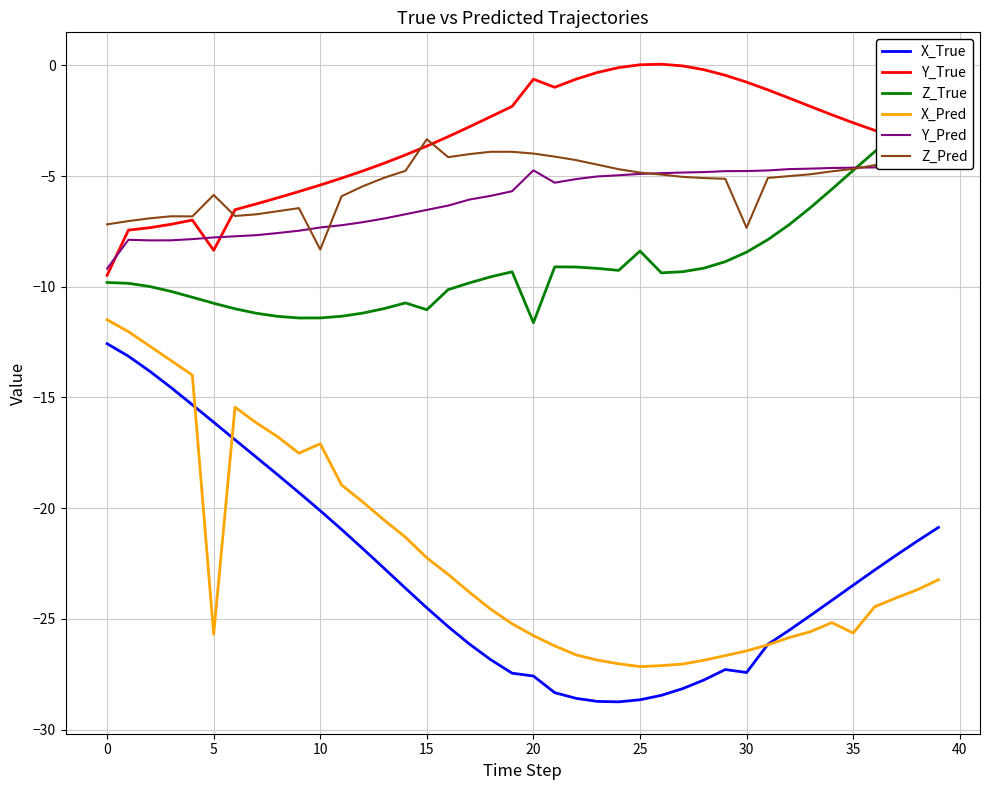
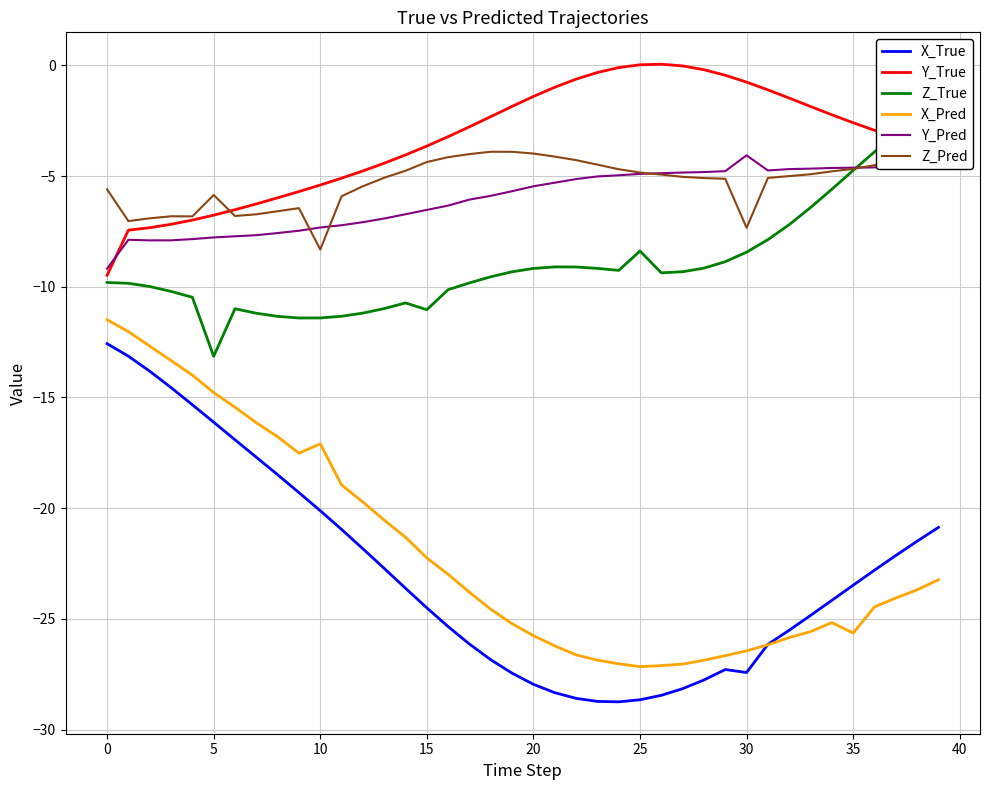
  {
    "X_True": {
      "0": -12.6,
      "5": -16.1,
      "10": -20.1,
      "15": -24.5,
-     "20": -27.6,
+     "20": -28.0,
      "25": -28.7,
      "30": -27.4,
      "35": -23.5
    },
    "Y_True": {
      "0": -9.5,
-     "5": -8.4,
+     "5": -6.8,
      "10": -5.4,
      "15": -3.6,
-     "20": -0.6,
+     "20": -1.4,
      "25": 0.0,
      "30": -0.8,
      "35": -2.6
    },
    "Z_True": {
      "0": -9.8,
-     "5": -10.7,
+     "5": -13.1,
      "10": -11.4,
      "15": -11.0,
-     "20": -11.6,
+     "20": -9.2,
      "25": -8.4,
      "30": -8.4
    },
    "X_Pred": {
      "0": -11.5,
-     "5": -25.7,
+     "5": -14.8,
      "10": -17.1,
      "15": -22.2,
      "20": -25.8,
      "25": -27.2,
      "30": -26.4,
      "35": -25.6
    },
    "Y_Pred": {
      "0": -9.2,
      "5": -7.8,
      "10": -7.3,
      "15": -6.5,
-     "20": -4.7,
-     "30": -4.8
+     "20": -5.5,
+     "30": -4.1
    },
    "Z_Pred": {
-     "0": -7.2,
+     "0": -5.6,
      "5": -5.9,
      "10": -8.3,
-     "15": -3.3,
+     "15": -4.4,
      "20": -4.0,
      "30": -7.3
    }
  }
